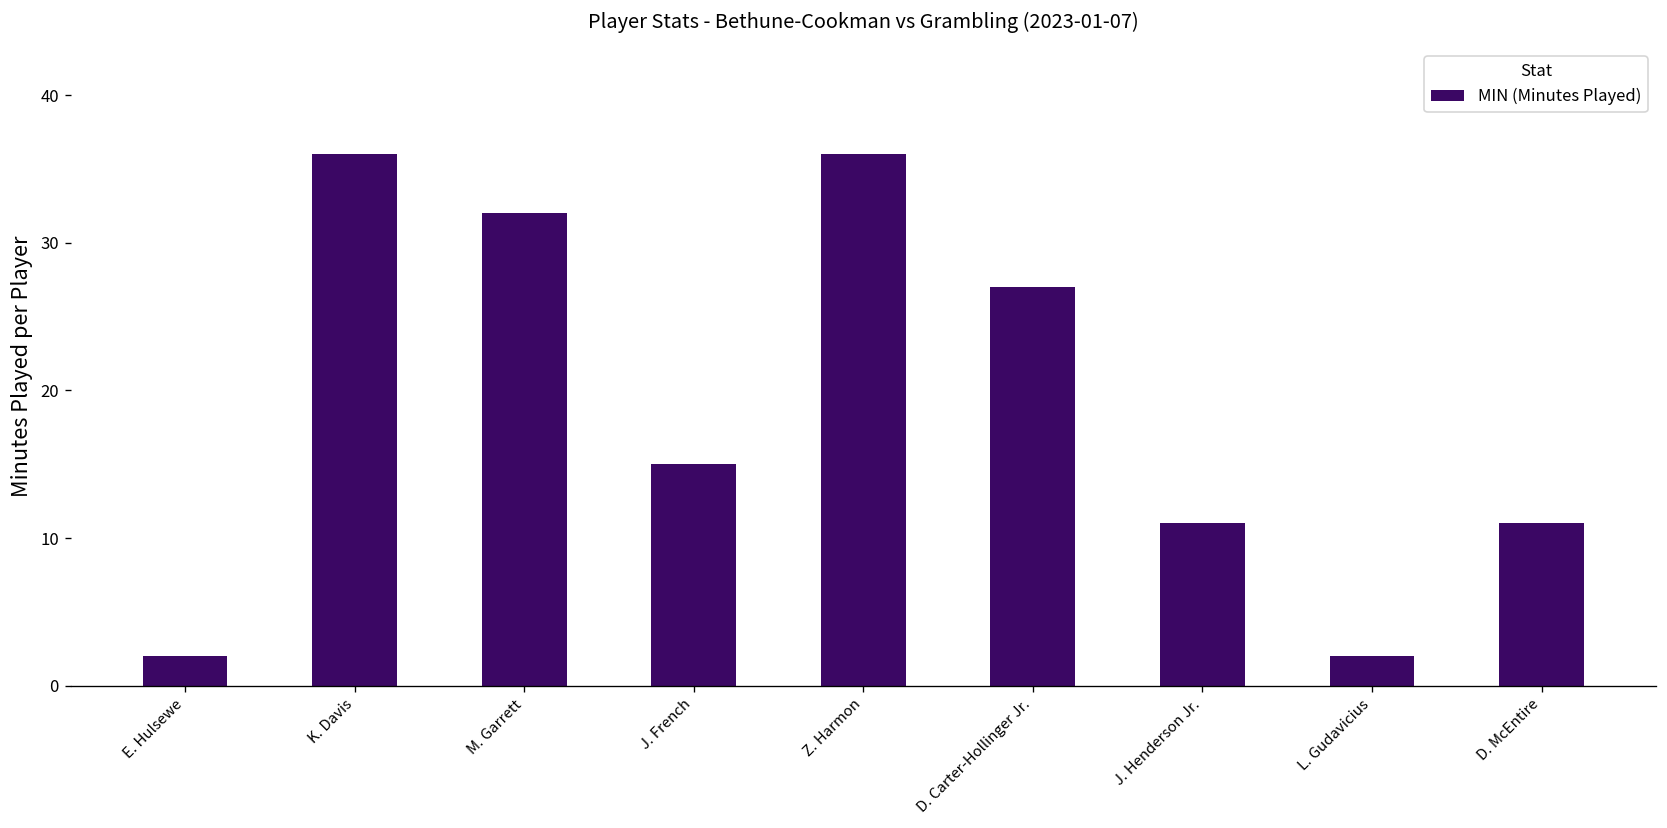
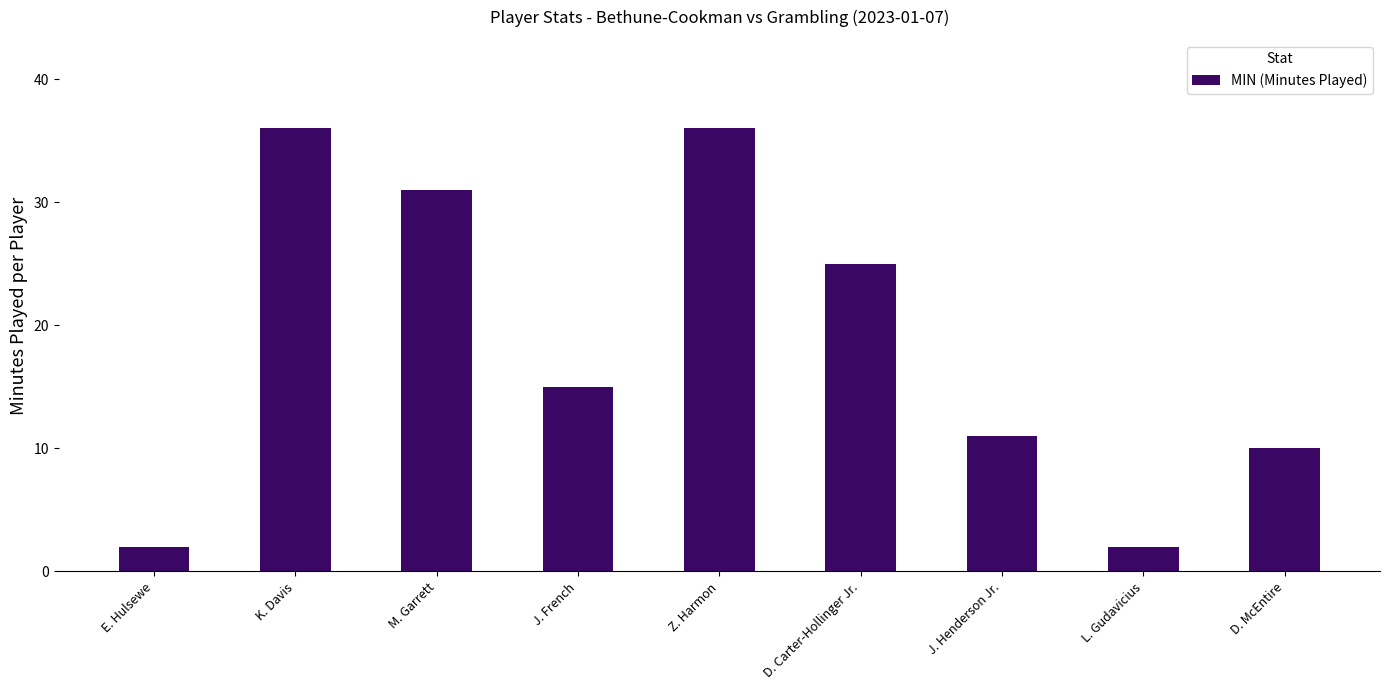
  {
    "E. Hulsewe": 2,
    "K. Davis": 36,
-   "M. Garrett": 32,
+   "M. Garrett": 31,
    "J. French": 15,
    "Z. Harmon": 36,
-   "D. Carter-Hollinger Jr.": 27,
+   "D. Carter-Hollinger Jr.": 25,
    "J. Henderson Jr.": 11,
    "L. Gudavicius": 2,
-   "D. McEntire": 11
+   "D. McEntire": 10
  }
